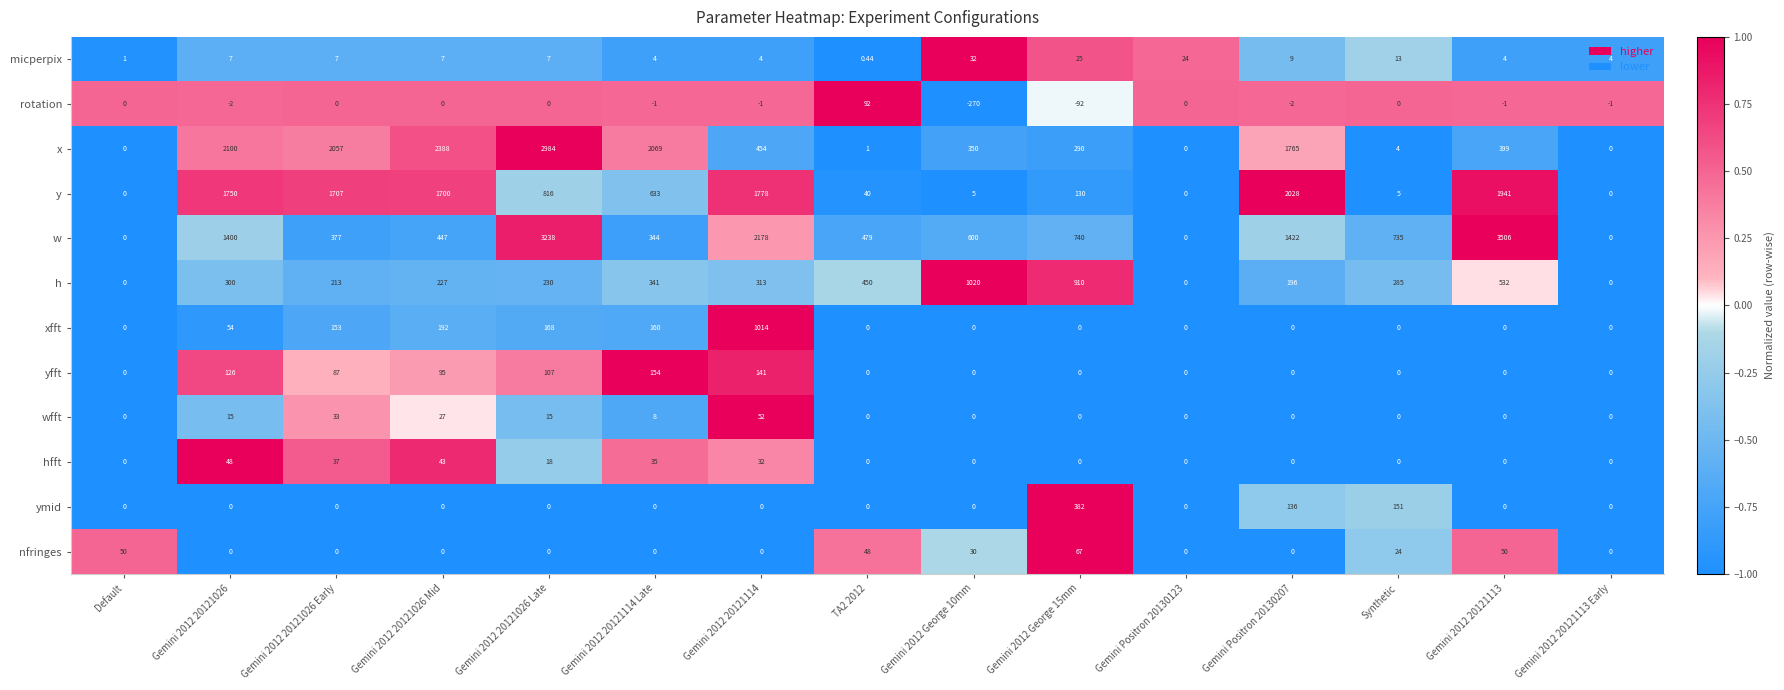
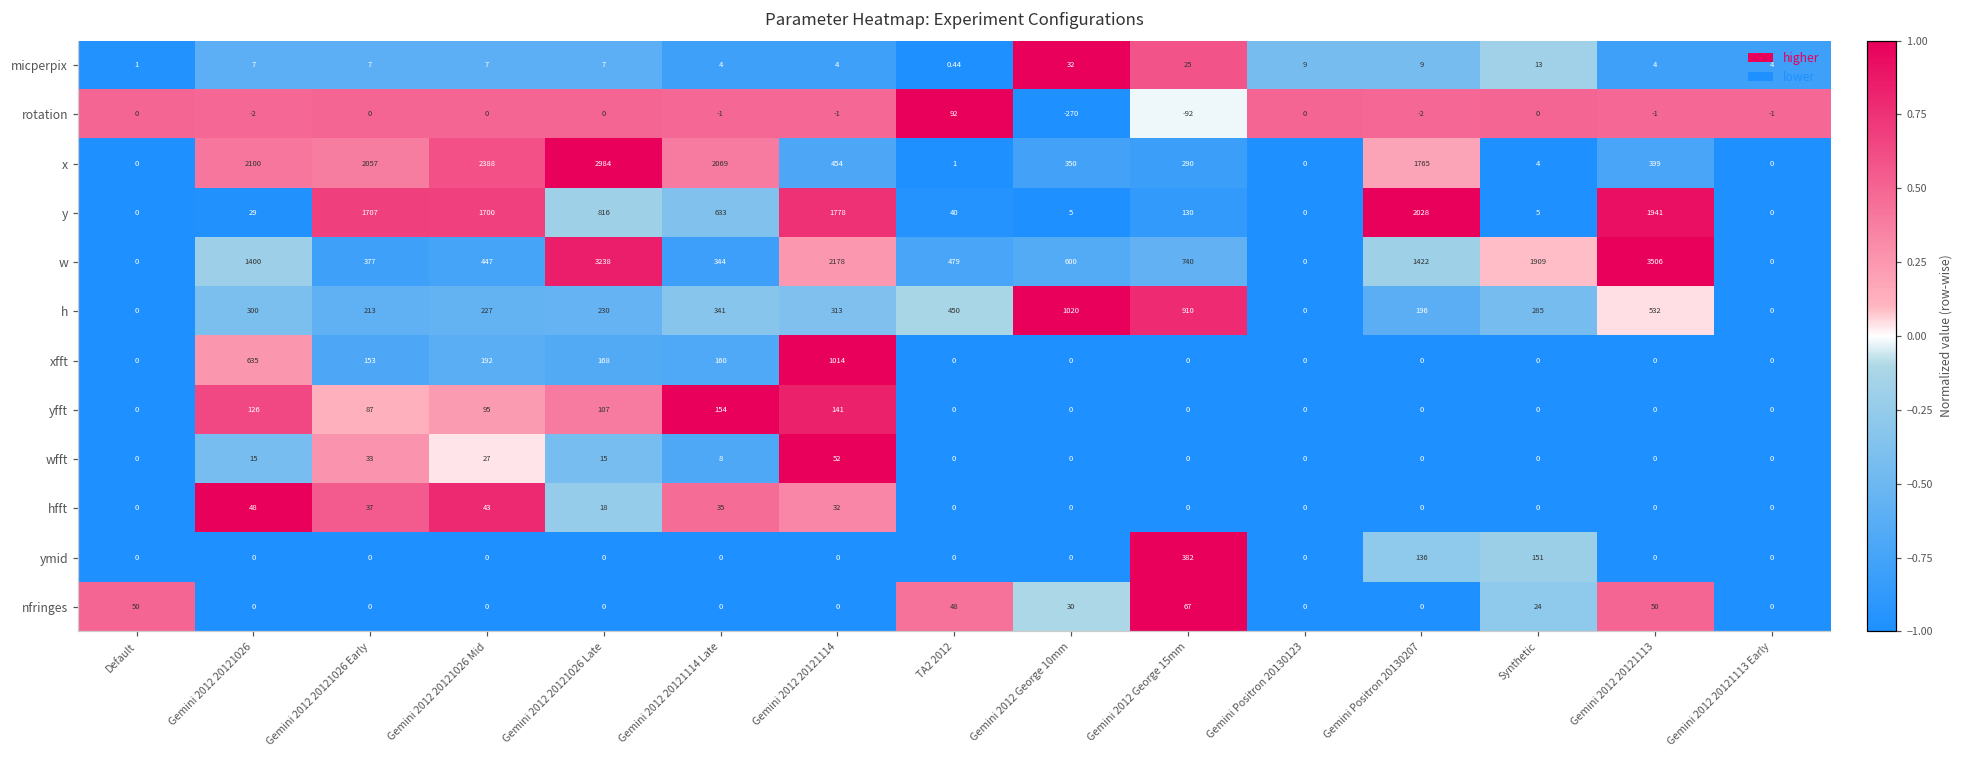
  {
    "micperpix": {
      "Default": 1,
      "Gemini 2012 20121026": 7,
      "Gemini 2012 20121026 Early": 7,
      "Gemini 2012 20121026 Mid": 7,
      "Gemini 2012 20121026 Late": 7,
      "Gemini 2012 20121114 Late": 4,
      "Gemini 2012 20121114": 4,
      "TA2 2012": 0.44,
      "Gemini 2012 George 10mm": 32,
      "Gemini 2012 George 15mm": 25,
-     "Gemini Positron 20130123": 24,
+     "Gemini Positron 20130123": 9,
      "Gemini Positron 20130207": 9,
      "Synthetic": 13,
      "Gemini 2012 20121113": 4,
      "Gemini 2012 20121113 Early": 4
    },
    "rotation": {
      "Default": 0,
      "Gemini 2012 20121026": -2,
      "Gemini 2012 20121026 Early": 0,
      "Gemini 2012 20121026 Mid": 0,
      "Gemini 2012 20121026 Late": 0,
      "Gemini 2012 20121114 Late": -1,
      "Gemini 2012 20121114": -1,
      "TA2 2012": 92,
      "Gemini 2012 George 10mm": -270,
      "Gemini 2012 George 15mm": -92,
      "Gemini Positron 20130123": 0,
      "Gemini Positron 20130207": -2,
      "Synthetic": 0,
      "Gemini 2012 20121113": -1,
      "Gemini 2012 20121113 Early": -1
    },
    "x": {
      "Default": 0,
      "Gemini 2012 20121026": 2100,
      "Gemini 2012 20121026 Early": 2057,
      "Gemini 2012 20121026 Mid": 2388,
      "Gemini 2012 20121026 Late": 2984,
      "Gemini 2012 20121114 Late": 2069,
      "Gemini 2012 20121114": 454,
      "TA2 2012": 1,
      "Gemini 2012 George 10mm": 350,
      "Gemini 2012 George 15mm": 290,
      "Gemini Positron 20130123": 0,
      "Gemini Positron 20130207": 1765,
      "Synthetic": 4,
      "Gemini 2012 20121113": 399,
      "Gemini 2012 20121113 Early": 0
    },
    "y": {
      "Default": 0,
-     "Gemini 2012 20121026": 1750,
+     "Gemini 2012 20121026": 29,
      "Gemini 2012 20121026 Early": 1707,
      "Gemini 2012 20121026 Mid": 1700,
      "Gemini 2012 20121026 Late": 816,
      "Gemini 2012 20121114 Late": 633,
      "Gemini 2012 20121114": 1778,
      "TA2 2012": 40,
      "Gemini 2012 George 10mm": 5,
      "Gemini 2012 George 15mm": 130,
      "Gemini Positron 20130123": 0,
      "Gemini Positron 20130207": 2028,
      "Synthetic": 5,
      "Gemini 2012 20121113": 1941,
      "Gemini 2012 20121113 Early": 0
    },
    "w": {
      "Default": 0,
      "Gemini 2012 20121026": 1400,
      "Gemini 2012 20121026 Early": 377,
      "Gemini 2012 20121026 Mid": 447,
      "Gemini 2012 20121026 Late": 3238,
      "Gemini 2012 20121114 Late": 344,
      "Gemini 2012 20121114": 2178,
      "TA2 2012": 479,
      "Gemini 2012 George 10mm": 600,
      "Gemini 2012 George 15mm": 740,
      "Gemini Positron 20130123": 0,
      "Gemini Positron 20130207": 1422,
-     "Synthetic": 735,
+     "Synthetic": 1909,
      "Gemini 2012 20121113": 3506,
      "Gemini 2012 20121113 Early": 0
    },
    "h": {
      "Default": 0,
      "Gemini 2012 20121026": 300,
      "Gemini 2012 20121026 Early": 213,
      "Gemini 2012 20121026 Mid": 227,
      "Gemini 2012 20121026 Late": 230,
      "Gemini 2012 20121114 Late": 341,
      "Gemini 2012 20121114": 313,
      "TA2 2012": 450,
      "Gemini 2012 George 10mm": 1020,
      "Gemini 2012 George 15mm": 910,
      "Gemini Positron 20130123": 0,
      "Gemini Positron 20130207": 196,
      "Synthetic": 285,
      "Gemini 2012 20121113": 532,
      "Gemini 2012 20121113 Early": 0
    },
    "xfft": {
      "Default": 0,
-     "Gemini 2012 20121026": 54,
+     "Gemini 2012 20121026": 635,
      "Gemini 2012 20121026 Early": 153,
      "Gemini 2012 20121026 Mid": 192,
      "Gemini 2012 20121026 Late": 168,
      "Gemini 2012 20121114 Late": 160,
      "Gemini 2012 20121114": 1014,
      "TA2 2012": 0,
      "Gemini 2012 George 10mm": 0,
      "Gemini 2012 George 15mm": 0,
      "Gemini Positron 20130123": 0,
      "Gemini Positron 20130207": 0,
      "Synthetic": 0,
      "Gemini 2012 20121113": 0,
      "Gemini 2012 20121113 Early": 0
    },
    "yfft": {
      "Default": 0,
      "Gemini 2012 20121026": 126,
      "Gemini 2012 20121026 Early": 87,
      "Gemini 2012 20121026 Mid": 95,
      "Gemini 2012 20121026 Late": 107,
      "Gemini 2012 20121114 Late": 154,
      "Gemini 2012 20121114": 141,
      "TA2 2012": 0,
      "Gemini 2012 George 10mm": 0,
      "Gemini 2012 George 15mm": 0,
      "Gemini Positron 20130123": 0,
      "Gemini Positron 20130207": 0,
      "Synthetic": 0,
      "Gemini 2012 20121113": 0,
      "Gemini 2012 20121113 Early": 0
    },
    "wfft": {
      "Default": 0,
      "Gemini 2012 20121026": 15,
      "Gemini 2012 20121026 Early": 33,
      "Gemini 2012 20121026 Mid": 27,
      "Gemini 2012 20121026 Late": 15,
      "Gemini 2012 20121114 Late": 8,
      "Gemini 2012 20121114": 52,
      "TA2 2012": 0,
      "Gemini 2012 George 10mm": 0,
      "Gemini 2012 George 15mm": 0,
      "Gemini Positron 20130123": 0,
      "Gemini Positron 20130207": 0,
      "Synthetic": 0,
      "Gemini 2012 20121113": 0,
      "Gemini 2012 20121113 Early": 0
    },
    "hfft": {
      "Default": 0,
      "Gemini 2012 20121026": 48,
      "Gemini 2012 20121026 Early": 37,
      "Gemini 2012 20121026 Mid": 43,
      "Gemini 2012 20121026 Late": 18,
      "Gemini 2012 20121114 Late": 35,
      "Gemini 2012 20121114": 32,
      "TA2 2012": 0,
      "Gemini 2012 George 10mm": 0,
      "Gemini 2012 George 15mm": 0,
      "Gemini Positron 20130123": 0,
      "Gemini Positron 20130207": 0,
      "Synthetic": 0,
      "Gemini 2012 20121113": 0,
      "Gemini 2012 20121113 Early": 0
    },
    "ymid": {
      "Default": 0,
      "Gemini 2012 20121026": 0,
      "Gemini 2012 20121026 Early": 0,
      "Gemini 2012 20121026 Mid": 0,
      "Gemini 2012 20121026 Late": 0,
      "Gemini 2012 20121114 Late": 0,
      "Gemini 2012 20121114": 0,
      "TA2 2012": 0,
      "Gemini 2012 George 10mm": 0,
      "Gemini 2012 George 15mm": 382,
      "Gemini Positron 20130123": 0,
      "Gemini Positron 20130207": 136,
      "Synthetic": 151,
      "Gemini 2012 20121113": 0,
      "Gemini 2012 20121113 Early": 0
    },
    "nfringes": {
      "Default": 50,
      "Gemini 2012 20121026": 0,
      "Gemini 2012 20121026 Early": 0,
      "Gemini 2012 20121026 Mid": 0,
      "Gemini 2012 20121026 Late": 0,
      "Gemini 2012 20121114 Late": 0,
      "Gemini 2012 20121114": 0,
      "TA2 2012": 48,
      "Gemini 2012 George 10mm": 30,
      "Gemini 2012 George 15mm": 67,
      "Gemini Positron 20130123": 0,
      "Gemini Positron 20130207": 0,
      "Synthetic": 24,
      "Gemini 2012 20121113": 50,
      "Gemini 2012 20121113 Early": 0
    }
  }
